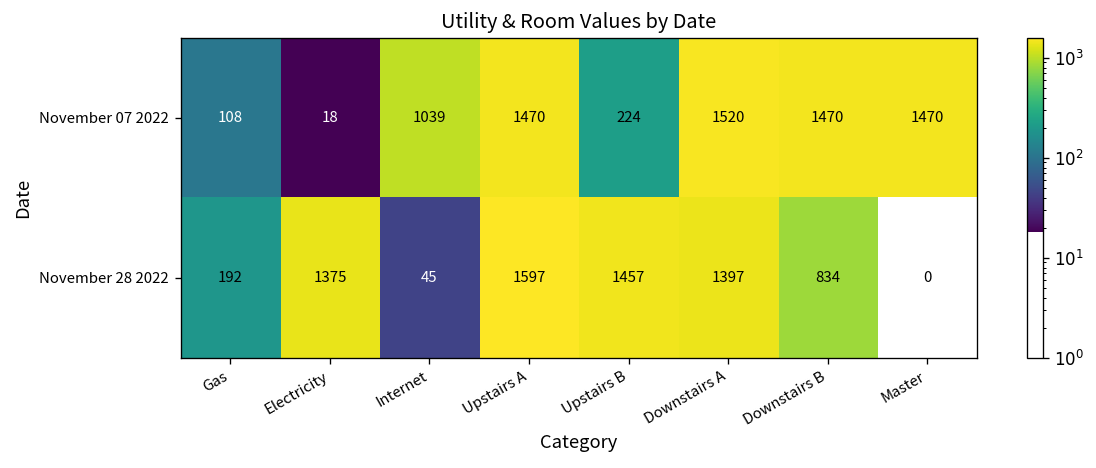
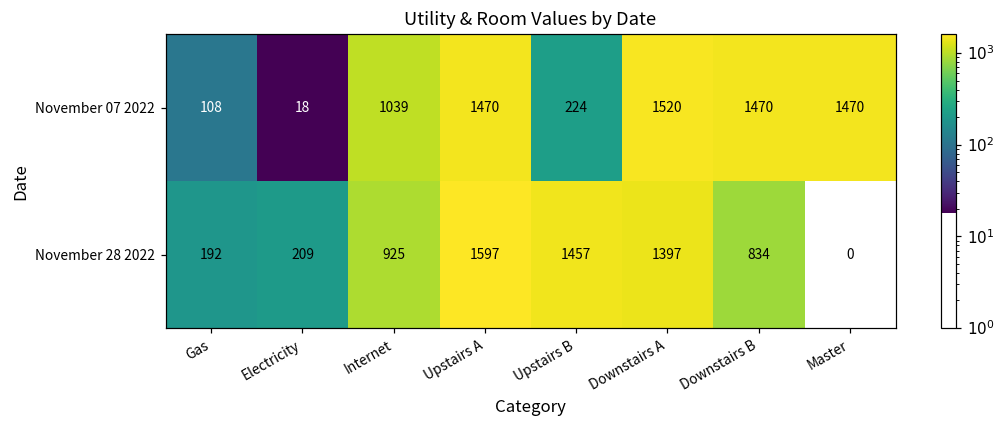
  {
    "November 07 2022": {
      "Gas": 108,
      "Electricity": 18,
      "Internet": 1039,
      "Upstairs A": 1470,
      "Upstairs B": 224,
      "Downstairs A": 1520,
      "Downstairs B": 1470,
      "Master": 1470
    },
    "November 28 2022": {
      "Gas": 192,
-     "Electricity": 1375,
-     "Internet": 45,
+     "Electricity": 209,
+     "Internet": 925,
      "Upstairs A": 1597,
      "Upstairs B": 1457,
      "Downstairs A": 1397,
      "Downstairs B": 834,
      "Master": 0
    }
  }
